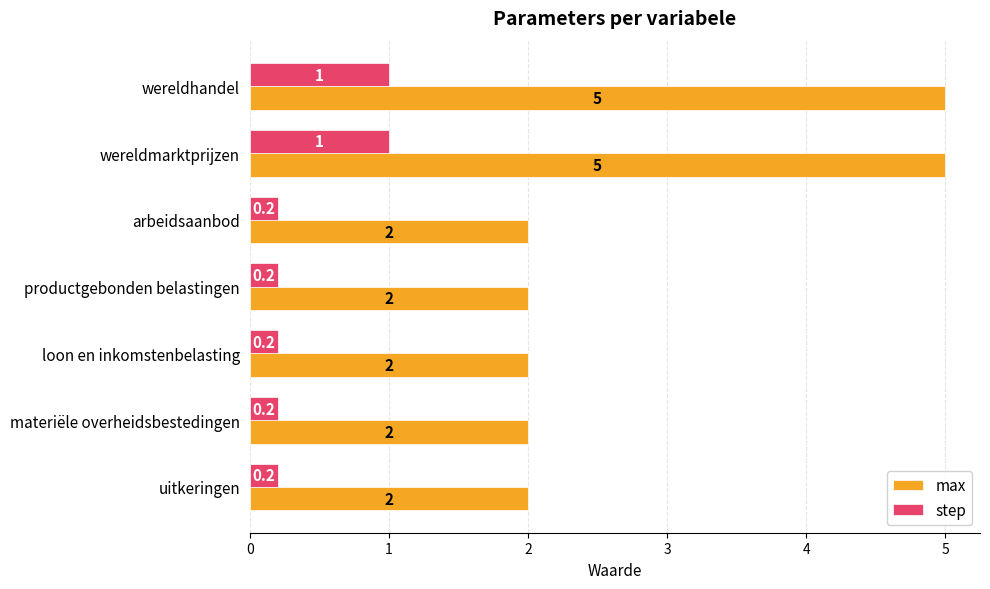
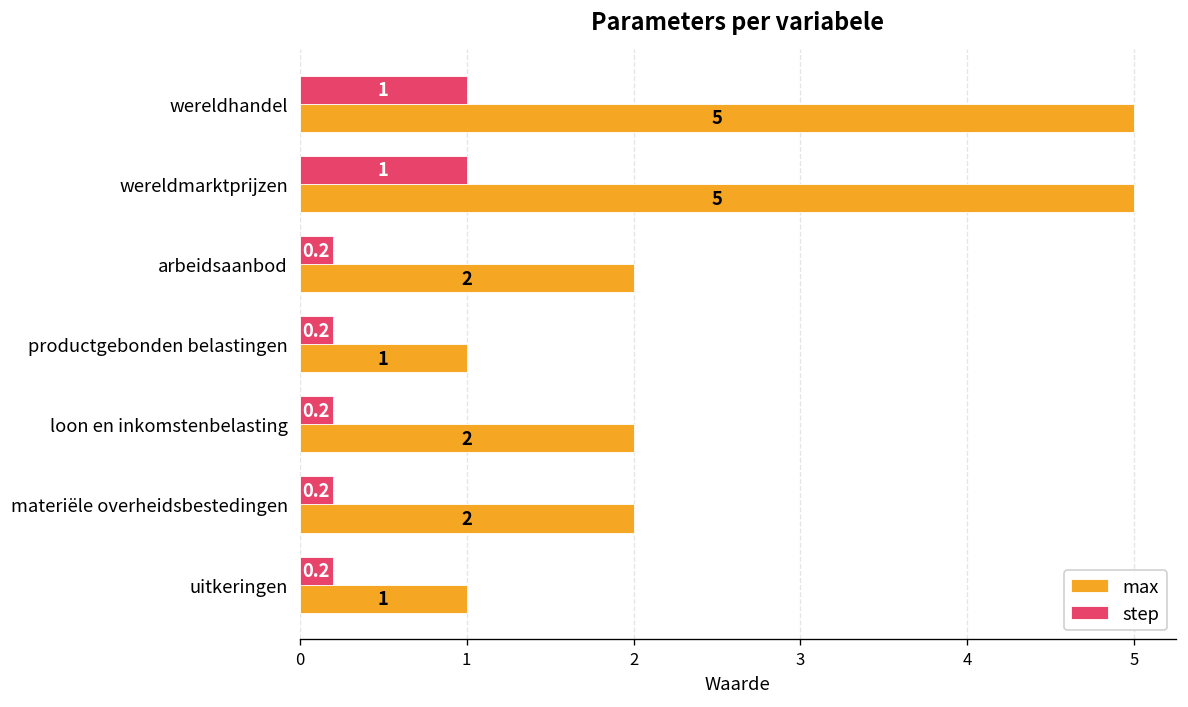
  {
    "max": {
      "wereldhandel": 5,
      "wereldmarktprijzen": 5,
      "arbeidsaanbod": 2,
-     "productgebonden belastingen": 2,
+     "productgebonden belastingen": 1,
      "loon en inkomstenbelasting": 2,
      "materiële overheidsbestedingen": 2,
-     "uitkeringen": 2
+     "uitkeringen": 1
    },
    "step": {
      "wereldhandel": 1,
      "wereldmarktprijzen": 1,
      "arbeidsaanbod": 0.2,
      "productgebonden belastingen": 0.2,
      "loon en inkomstenbelasting": 0.2,
      "materiële overheidsbestedingen": 0.2,
      "uitkeringen": 0.2
    }
  }
